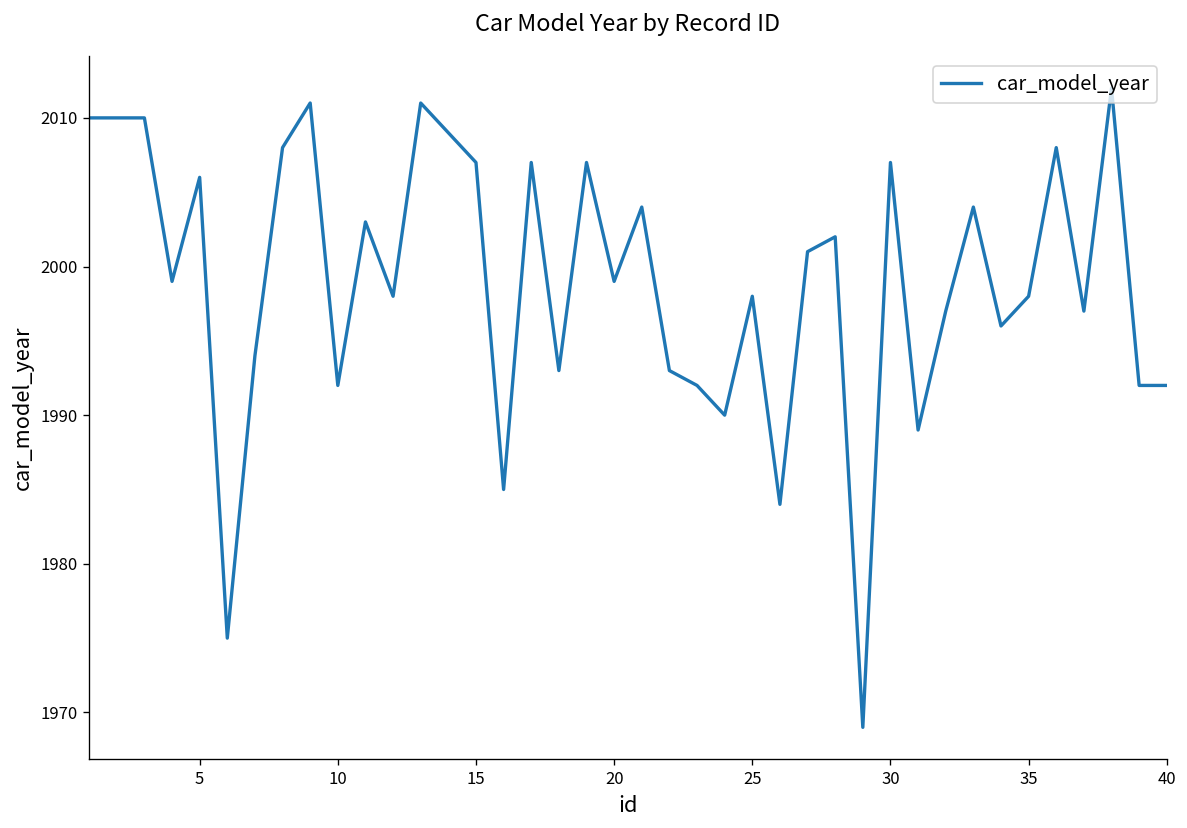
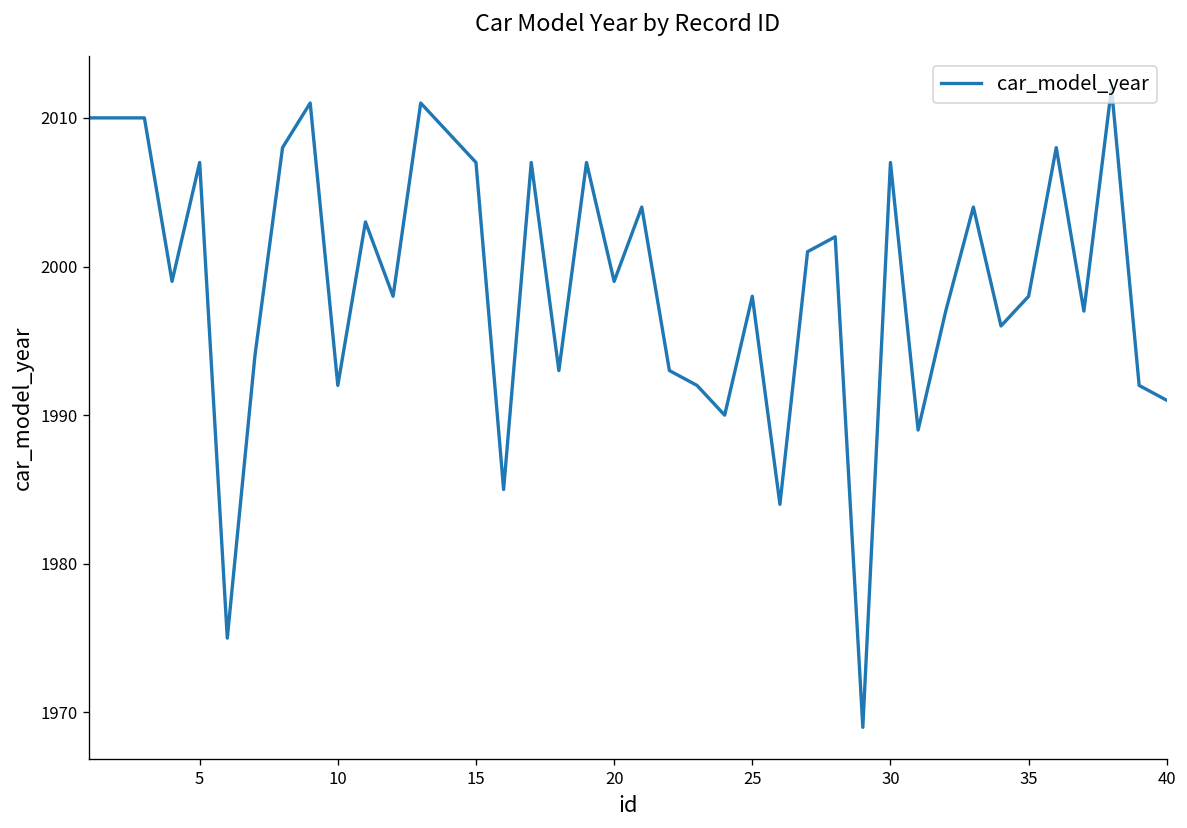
  {
-   "5": 2006,
+   "5": 2007,
    "10": 1992,
    "15": 2007,
    "20": 1999,
    "25": 1998,
    "30": 2007,
    "35": 1998,
-   "40": 1992
+   "40": 1991
  }
